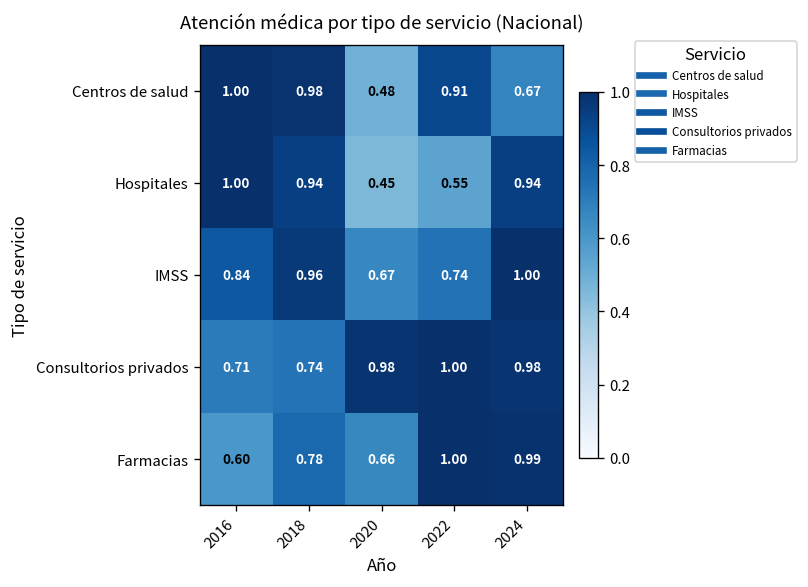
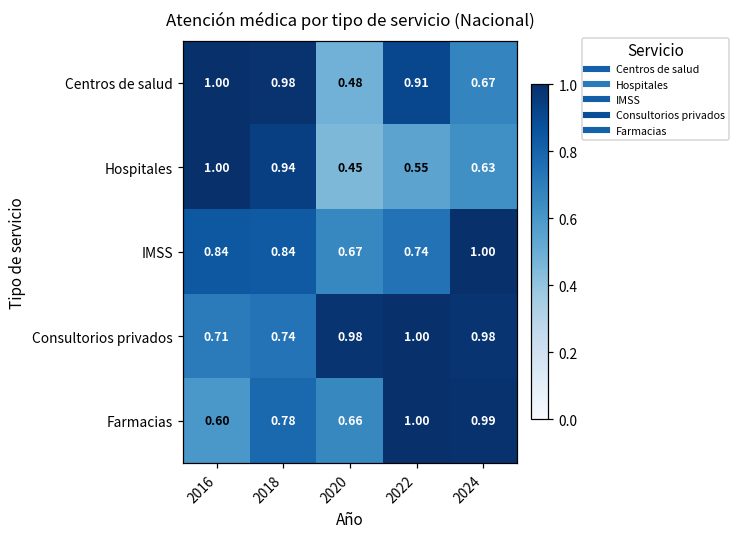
  {
    "Centros de salud": {
      "2016": 1.00,
      "2018": 0.98,
      "2020": 0.48,
      "2022": 0.91,
      "2024": 0.67
    },
    "Hospitales": {
      "2016": 1.00,
      "2018": 0.94,
      "2020": 0.45,
      "2022": 0.55,
-     "2024": 0.94
+     "2024": 0.63
    },
    "IMSS": {
      "2016": 0.84,
-     "2018": 0.96,
+     "2018": 0.84,
      "2020": 0.67,
      "2022": 0.74,
      "2024": 1.00
    },
    "Consultorios privados": {
      "2016": 0.71,
      "2018": 0.74,
      "2020": 0.98,
      "2022": 1.00,
      "2024": 0.98
    },
    "Farmacias": {
      "2016": 0.60,
      "2018": 0.78,
      "2020": 0.66,
      "2022": 1.00,
      "2024": 0.99
    }
  }
